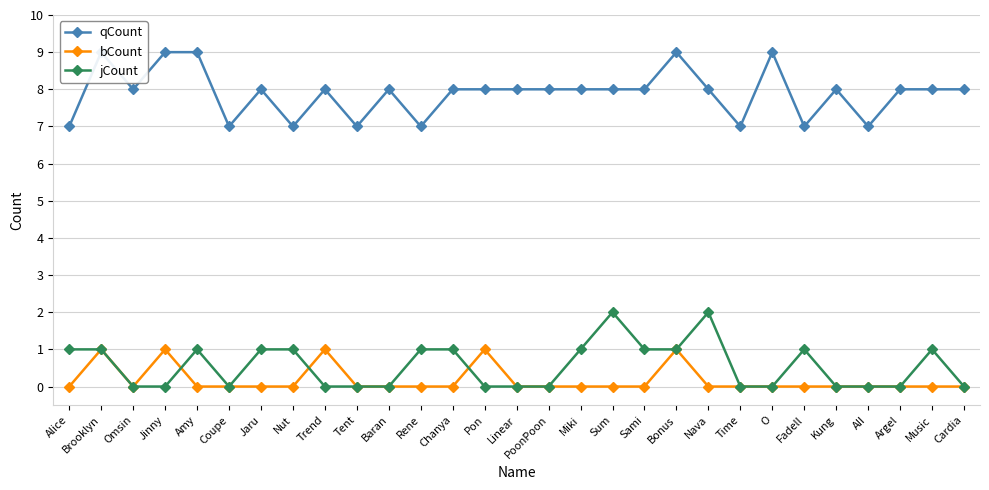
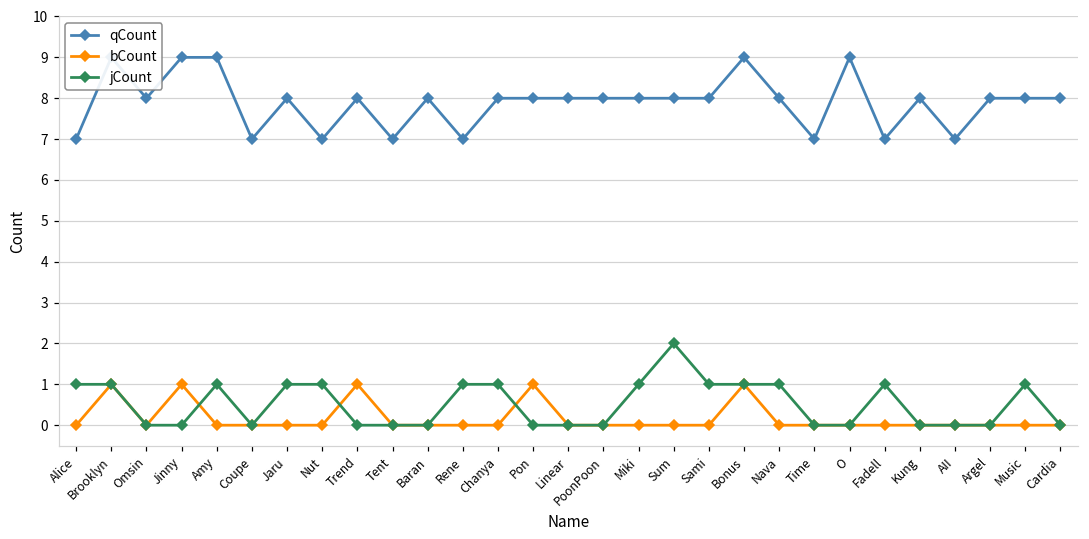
  {
    "qCount": {
      "Alice": 7,
      "Omsin": 8,
      "Jinny": 9,
      "Amy": 9,
      "Coupe": 7,
      "Jaru": 8,
      "Nut": 7,
      "Trend": 8,
      "Tent": 7,
      "Baran": 8,
      "Rene": 7,
      "Chanya": 8,
      "Pon": 8,
      "Linear": 8,
      "PoonPoon": 8,
      "Miki": 8,
      "Sum": 8,
      "Sami": 8,
      "Bonus": 9,
      "Nava": 8,
      "Time": 7,
      "O": 9,
      "Fadell": 7,
      "Kung": 8,
      "AII": 7,
      "Argel": 8,
      "Music": 8,
      "Cardia": 8
    },
    "bCount": {
      "Alice": 0,
      "Jinny": 1,
      "Amy": 0,
      "Jaru": 0,
      "Nut": 0,
      "Trend": 1,
      "Rene": 0,
      "Chanya": 0,
      "Pon": 1,
      "Miki": 0,
      "Sum": 0,
      "Sami": 0,
      "Nava": 0,
      "Fadell": 0,
      "Music": 0
    },
    "jCount": {
      "Alice": 1,
      "Jinny": 0,
      "Amy": 1,
      "Jaru": 1,
      "Nut": 1,
      "Trend": 0,
      "Rene": 1,
      "Chanya": 1,
      "Pon": 0,
      "Miki": 1,
      "Sum": 2,
      "Sami": 1,
-     "Nava": 2,
+     "Nava": 1,
      "Fadell": 1,
      "Music": 1
    }
  }
